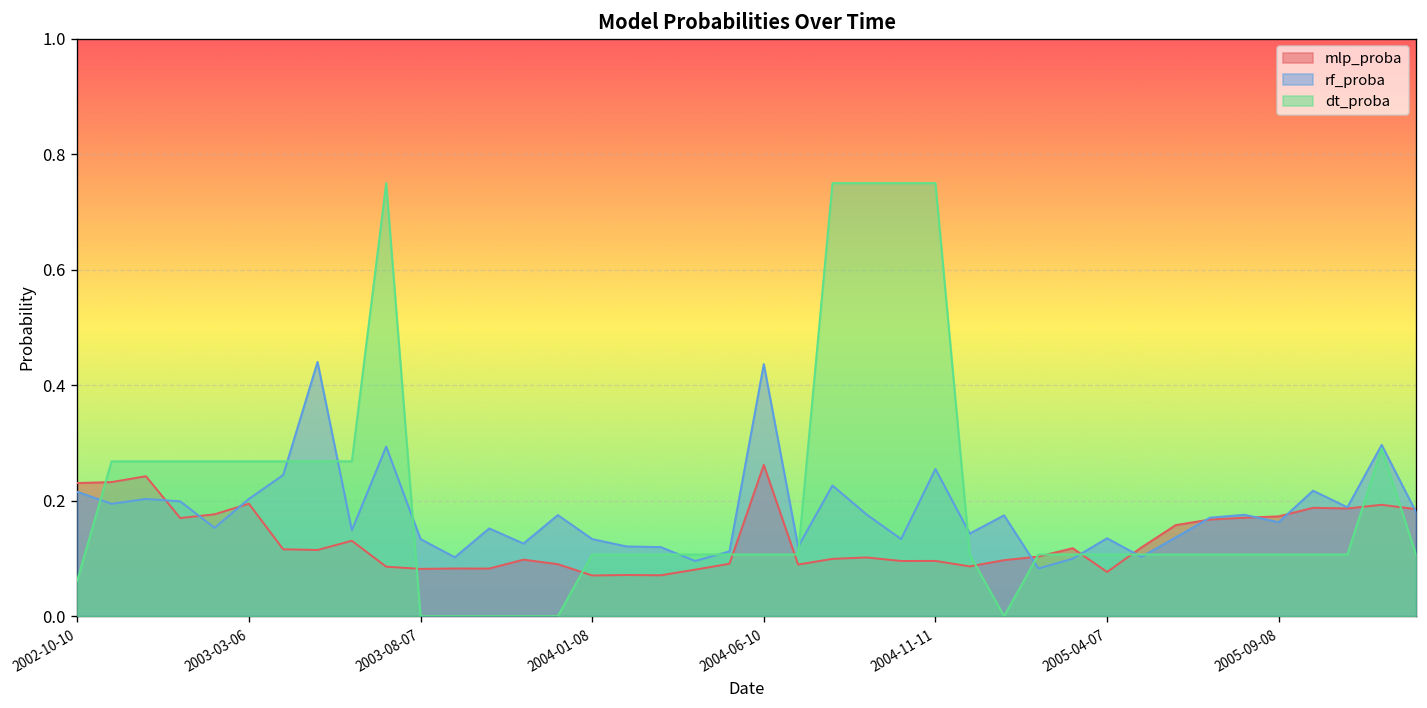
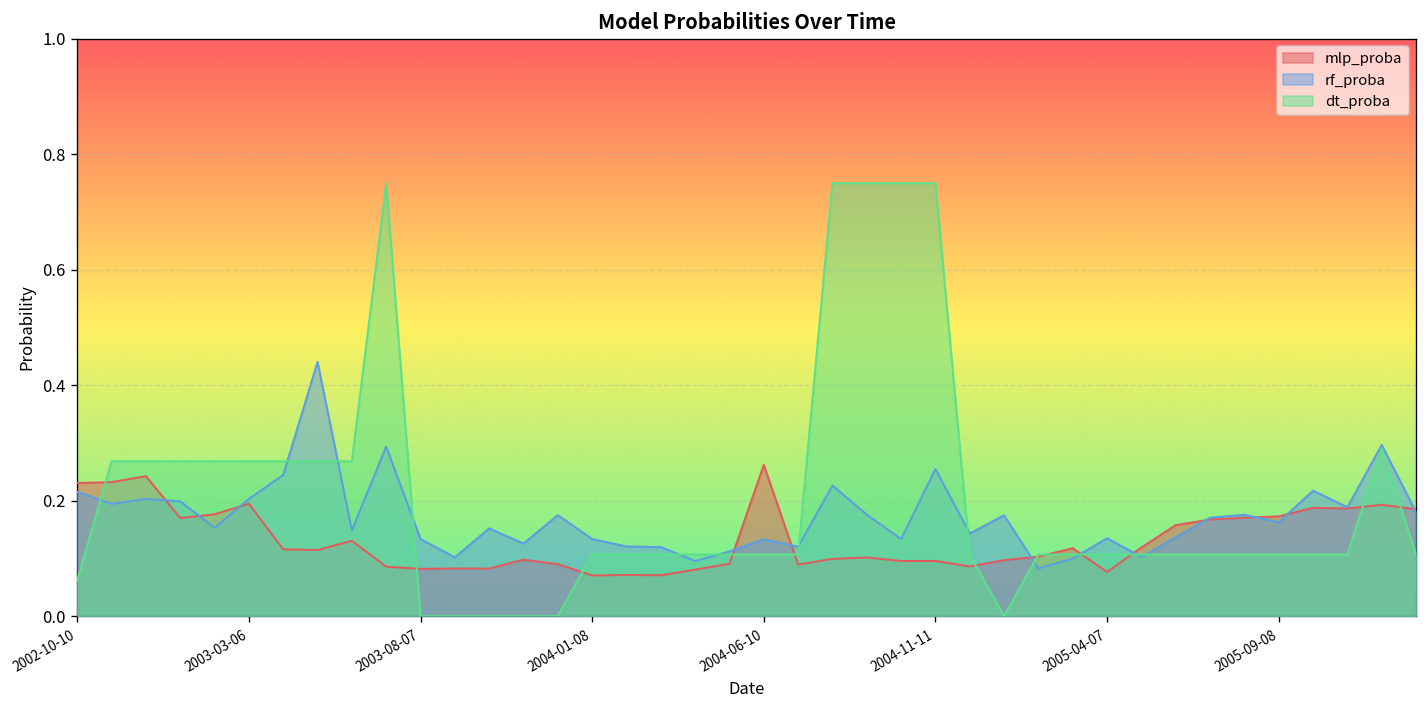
  {
    "mlp_proba": {
      "2002-10-10": 0.23,
      "2003-03-06": 0.19,
      "2003-08-07": 0.08,
      "2004-01-08": 0.07,
      "2004-06-10": 0.26,
      "2004-11-11": 0.10,
      "2005-04-07": 0.08,
      "2005-09-08": 0.17
    },
    "rf_proba": {
      "2002-10-10": 0.22,
      "2003-03-06": 0.20,
      "2003-08-07": 0.13,
      "2004-01-08": 0.13,
-     "2004-06-10": 0.44,
+     "2004-06-10": 0.13,
      "2004-11-11": 0.25,
      "2005-04-07": 0.13,
      "2005-09-08": 0.16
    },
    "dt_proba": {
      "2002-10-10": 0.06,
      "2003-03-06": 0.27,
      "2003-08-07": 0.00,
      "2004-01-08": 0.11,
      "2004-06-10": 0.11,
      "2004-11-11": 0.75,
      "2005-04-07": 0.11,
      "2005-09-08": 0.11
    }
  }
